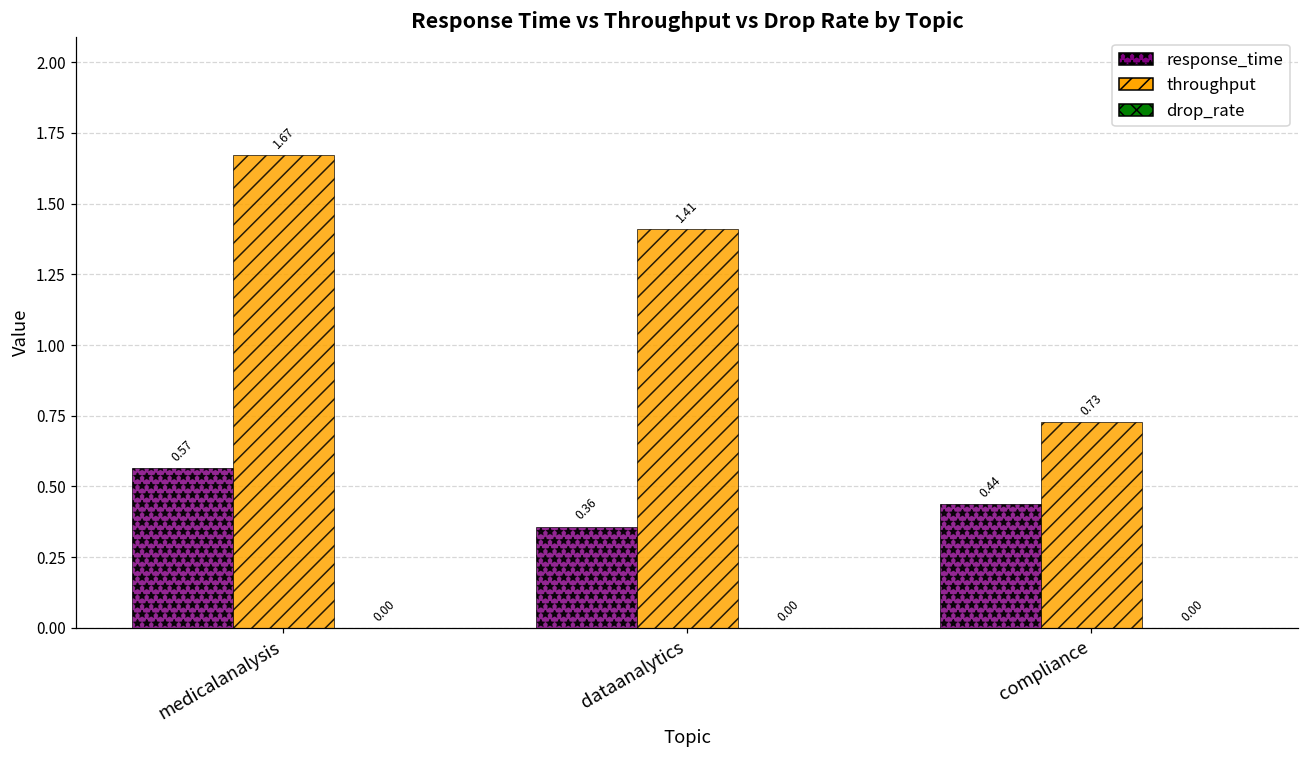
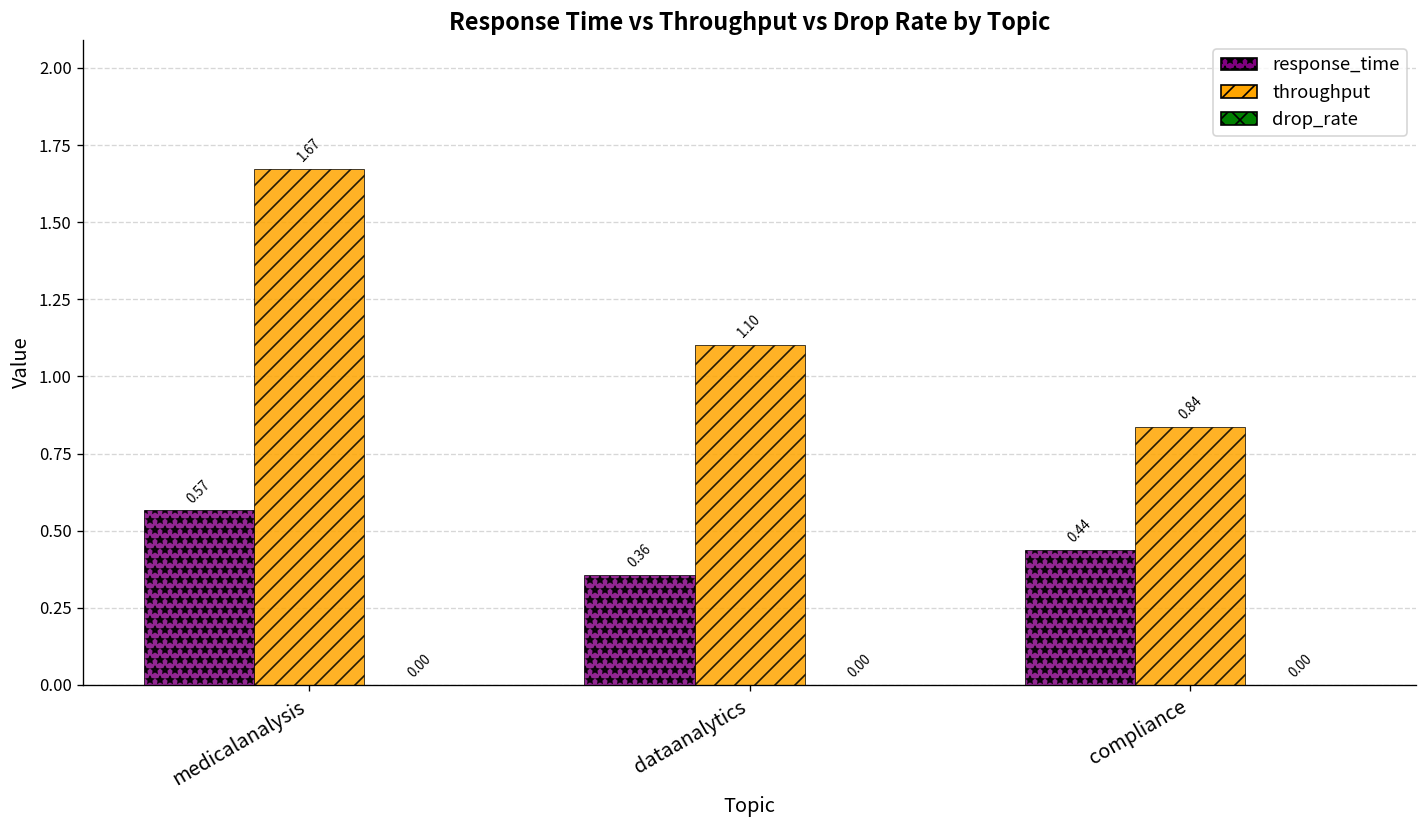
  {
    "response_time": {
      "medicalanalysis": 0.57,
      "dataanalytics": 0.36,
      "compliance": 0.44
    },
    "throughput": {
      "medicalanalysis": 1.67,
-     "dataanalytics": 1.41,
-     "compliance": 0.73
+     "dataanalytics": 1.10,
+     "compliance": 0.84
    },
    "drop_rate": {
      "medicalanalysis": 0.00,
      "dataanalytics": 0.00,
      "compliance": 0.00
    }
  }
